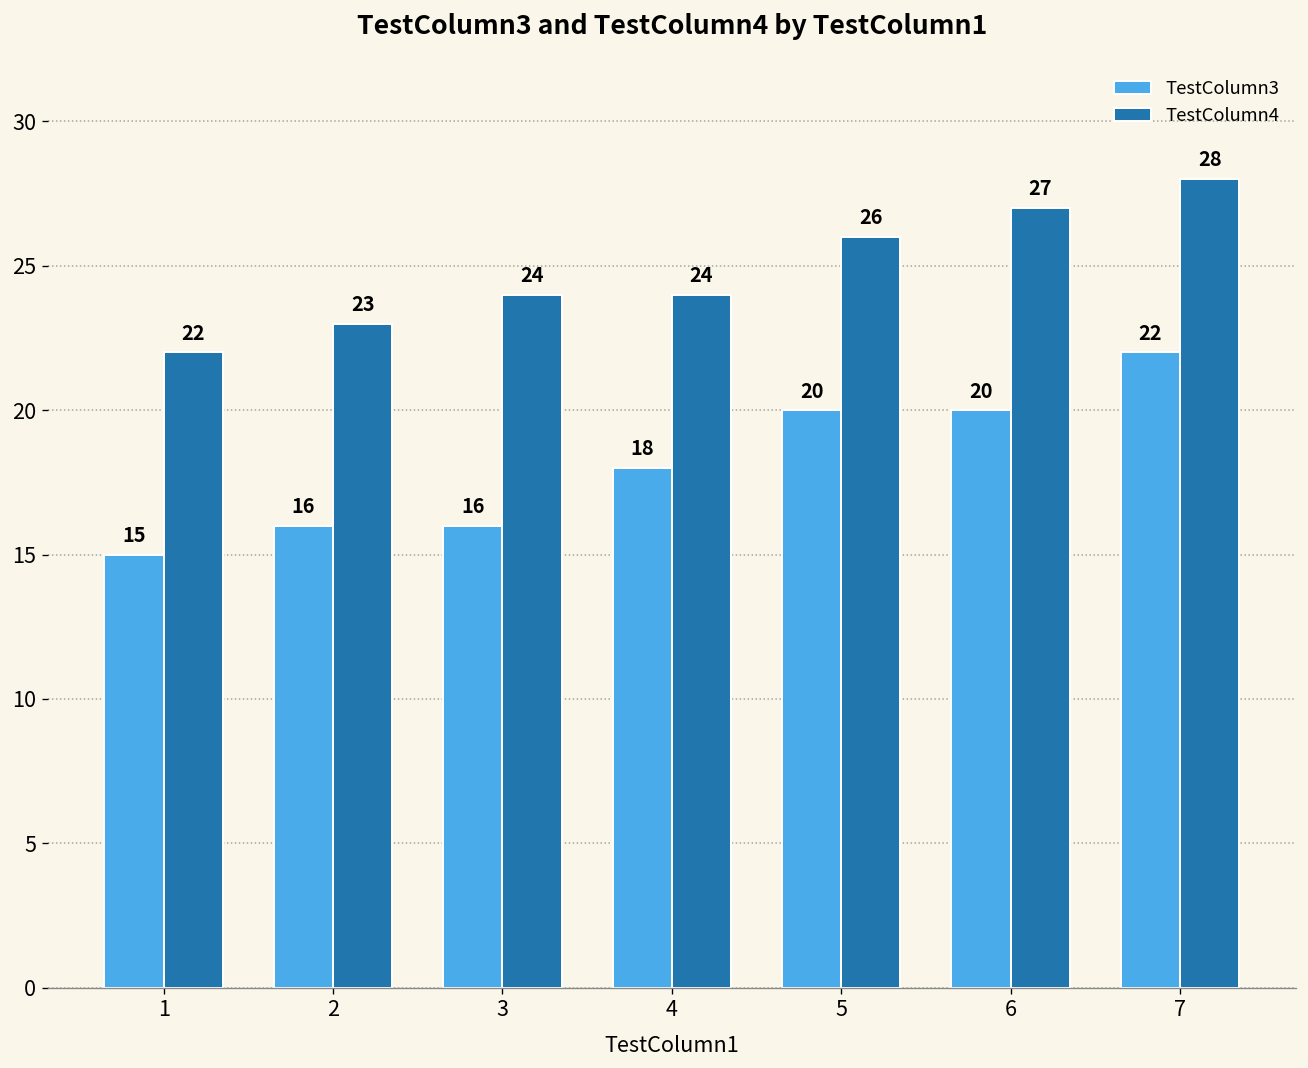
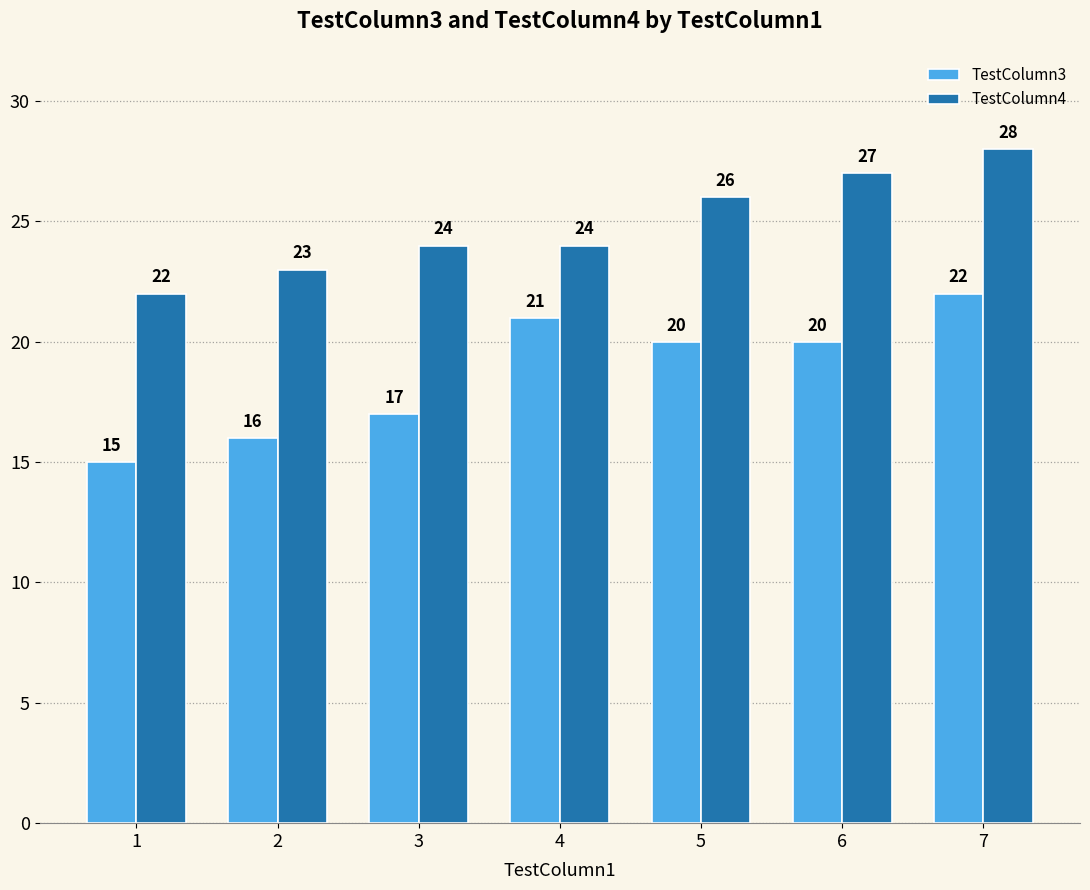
  {
    "TestColumn3": {
      "1": 15,
      "2": 16,
-     "3": 16,
-     "4": 18,
+     "3": 17,
+     "4": 21,
      "5": 20,
      "6": 20,
      "7": 22
    },
    "TestColumn4": {
      "1": 22,
      "2": 23,
      "3": 24,
      "4": 24,
      "5": 26,
      "6": 27,
      "7": 28
    }
  }
